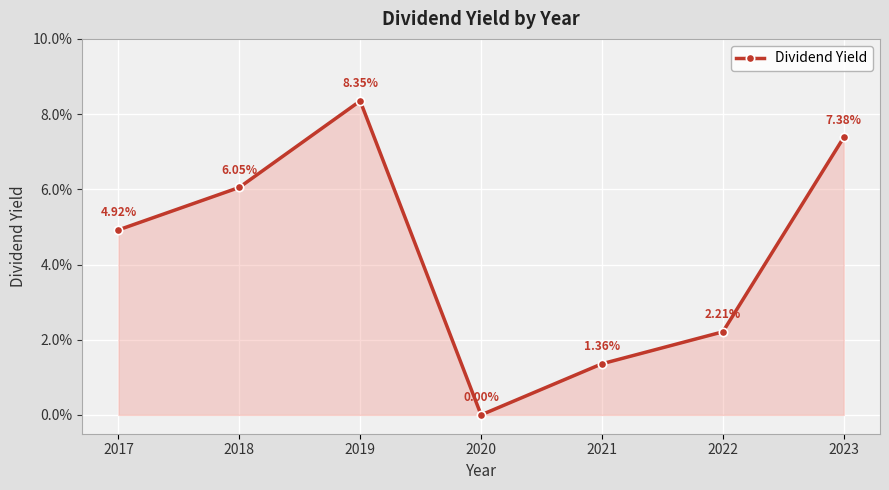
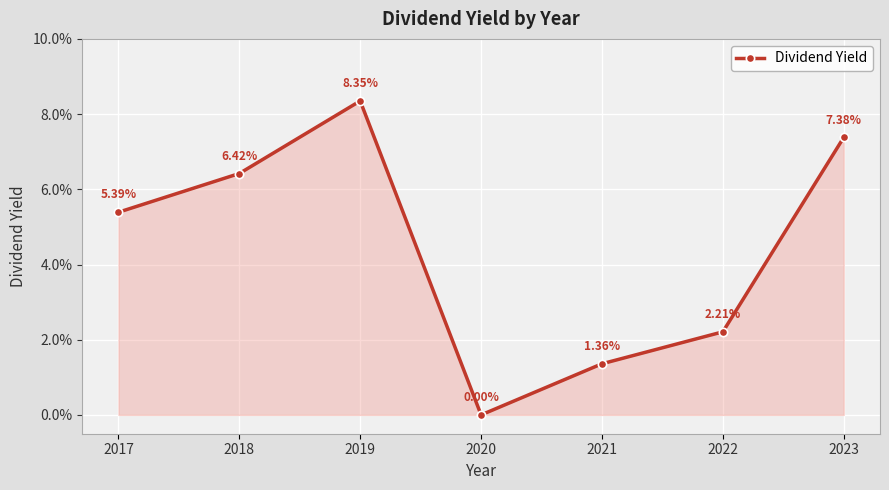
  {
-   "2017": "4.92%",
-   "2018": "6.05%",
+   "2017": "5.39%",
+   "2018": "6.42%",
    "2019": "8.35%",
    "2020": "0.00%",
    "2021": "1.36%",
    "2022": "2.21%",
    "2023": "7.38%"
  }
